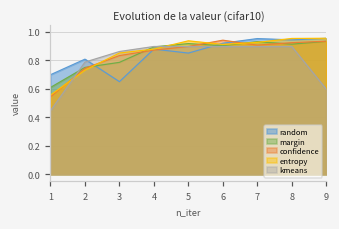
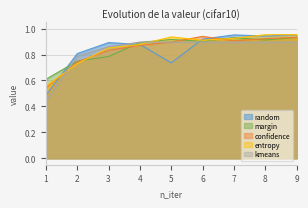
  {
    "random": {
-     "1": 0.70,
+     "1": 0.49,
      "2": 0.81,
-     "3": 0.65,
-     "5": 0.85,
+     "3": 0.89,
+     "5": 0.74,
      "7": 0.95
    },
    "margin": {
      "1": 0.61,
      "3": 0.79
    },
    "kmeans": {
      "1": 0.45,
      "2": 0.79,
-     "9": 0.60
+     "9": 0.90
    }
  }
